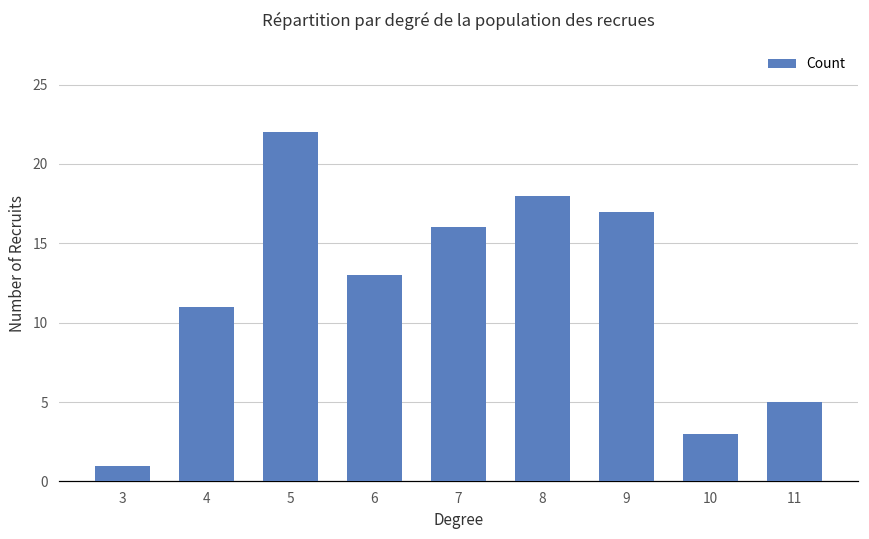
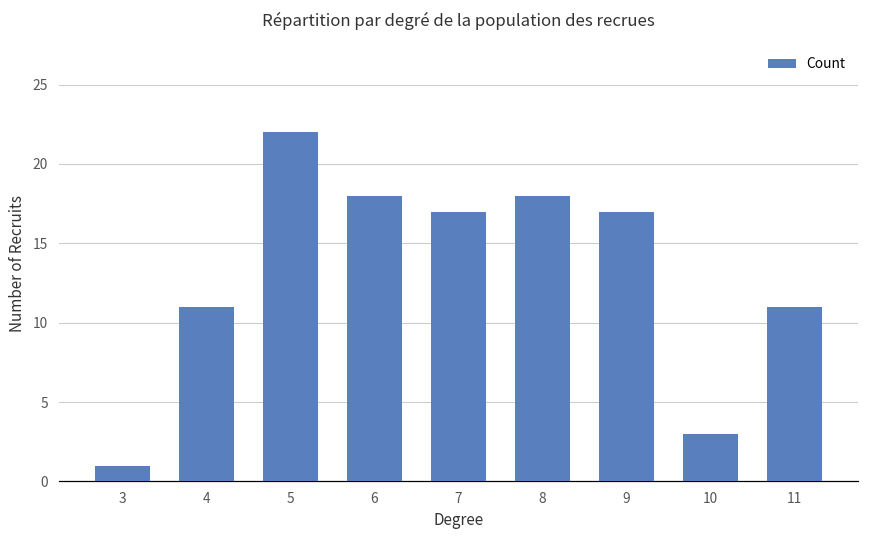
  {
    "3": 1,
    "4": 11,
    "5": 22,
-   "6": 13,
-   "7": 16,
+   "6": 18,
+   "7": 17,
    "8": 18,
    "9": 17,
    "10": 3,
-   "11": 5
+   "11": 11
  }
